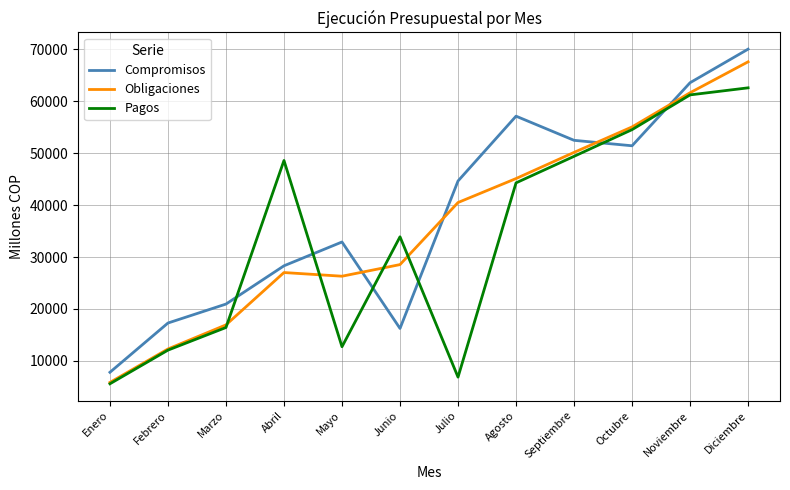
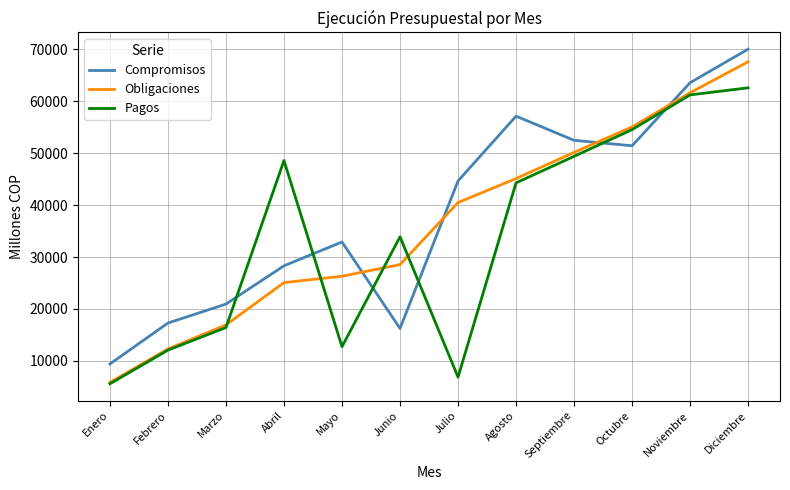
  {
    "Compromisos": {
-     "Enero": 8000,
+     "Enero": 9000,
      "Febrero": 17000,
      "Marzo": 21000,
      "Abril": 28000,
      "Mayo": 33000,
      "Junio": 16000,
      "Julio": 45000,
      "Agosto": 57000,
      "Septiembre": 52000,
      "Octubre": 51000,
      "Noviembre": 64000,
      "Diciembre": 70000
    },
    "Obligaciones": {
      "Marzo": 17000,
-     "Abril": 27000,
+     "Abril": 25000,
      "Mayo": 26000,
      "Junio": 29000,
      "Julio": 40000,
      "Agosto": 45000,
      "Septiembre": 50000,
      "Octubre": 55000,
      "Diciembre": 68000
    },
    "Pagos": {
      "Marzo": 16000,
      "Abril": 49000,
      "Mayo": 13000,
      "Junio": 34000,
      "Julio": 7000,
      "Agosto": 44000,
      "Septiembre": 49000,
      "Octubre": 55000,
      "Diciembre": 63000
    }
  }
